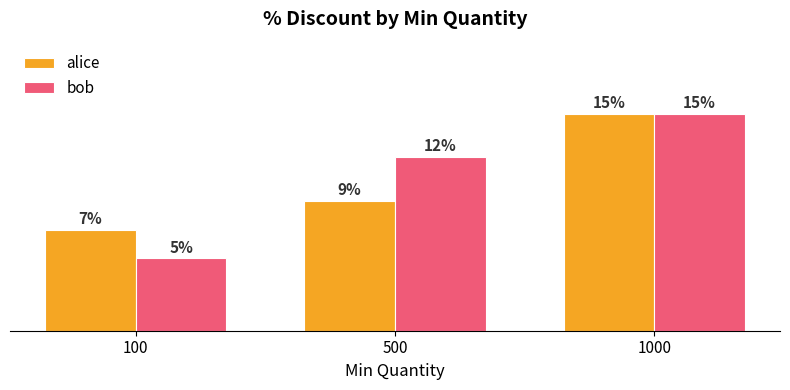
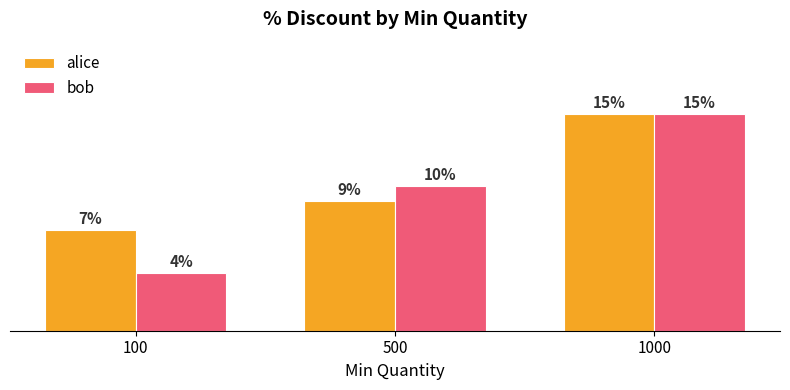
  {
    "alice": {
      "100": "7%",
      "500": "9%",
      "1000": "15%"
    },
    "bob": {
-     "100": "5%",
-     "500": "12%",
+     "100": "4%",
+     "500": "10%",
      "1000": "15%"
    }
  }
